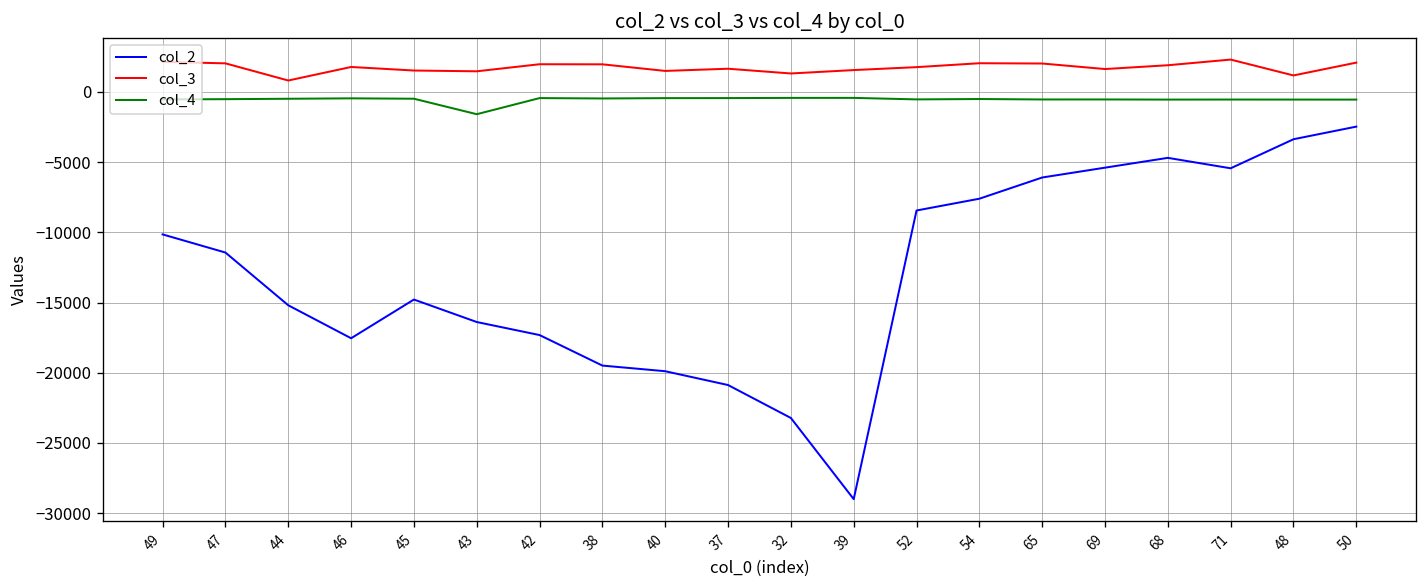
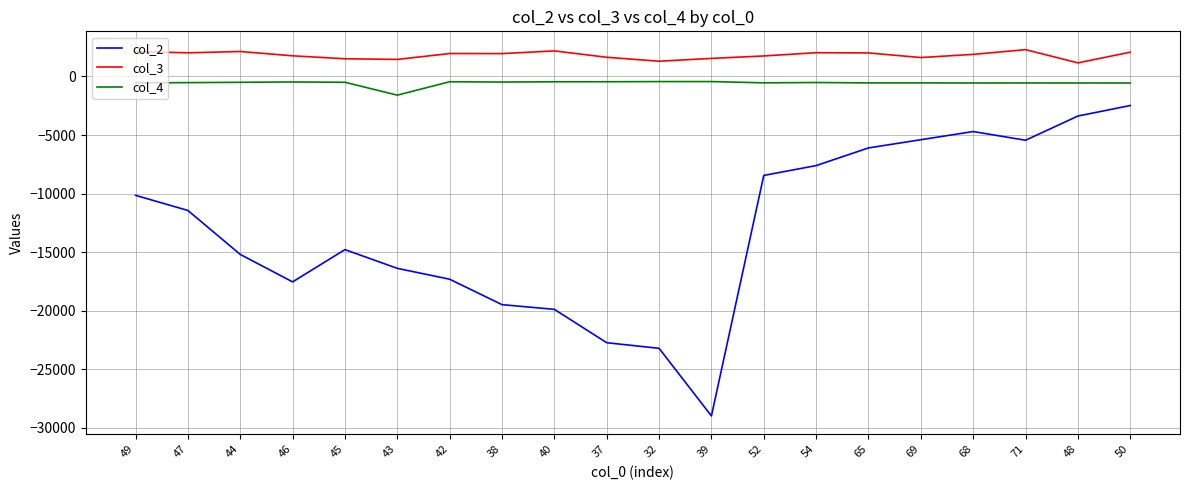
  {
    "col_2": {
      "49": -10200,
      "47": -11400,
      "44": -15200,
      "46": -17500,
      "45": -14800,
      "43": -16400,
      "42": -17300,
      "38": -19500,
      "40": -19900,
-     "37": -20900,
+     "37": -22700,
      "32": -23200,
      "39": -29000,
      "52": -8500,
      "54": -7600,
      "65": -6100,
      "69": -5400,
      "68": -4700,
      "71": -5400,
      "48": -3400,
      "50": -2500
    },
    "col_3": {
      "47": 2000,
-     "44": 800,
+     "44": 2100,
      "46": 1800,
      "45": 1500,
      "43": 1500,
      "42": 2000,
      "38": 2000,
-     "40": 1500,
+     "40": 2200,
      "37": 1600,
      "32": 1300,
      "39": 1500,
      "52": 1800,
      "54": 2000,
      "65": 2000,
      "69": 1600,
      "68": 1900,
      "71": 2300,
      "48": 1200,
      "50": 2100
    },
    "col_4": {
      "47": -500,
      "44": -500,
      "46": -500,
      "45": -500,
      "43": -1600,
      "42": -400,
      "38": -500,
      "40": -500,
      "37": -400,
      "32": -400,
      "39": -400,
      "52": -500,
      "54": -500,
      "65": -500,
      "69": -500,
      "68": -600,
      "71": -600,
      "48": -600,
      "50": -600
    }
  }
